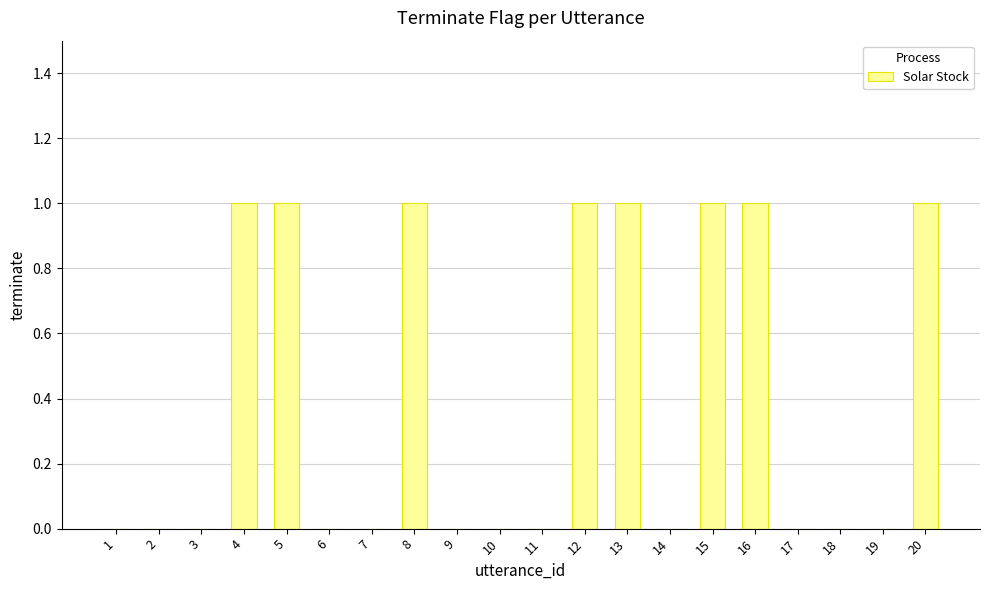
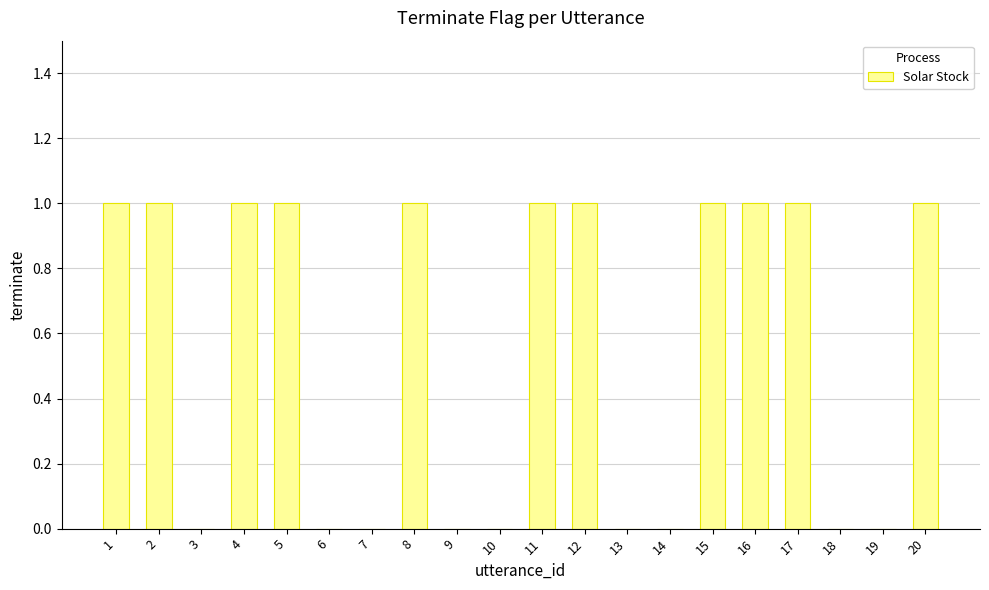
  {
-   "1": 0,
-   "2": 0,
+   "1": 1,
+   "2": 1,
    "3": 0,
    "4": 1,
    "5": 1,
    "6": 0,
    "7": 0,
    "8": 1,
    "9": 0,
    "10": 0,
-   "11": 0,
+   "11": 1,
    "12": 1,
-   "13": 1,
+   "13": 0,
    "14": 0,
    "15": 1,
    "16": 1,
-   "17": 0,
+   "17": 1,
    "18": 0,
    "19": 0,
    "20": 1
  }
